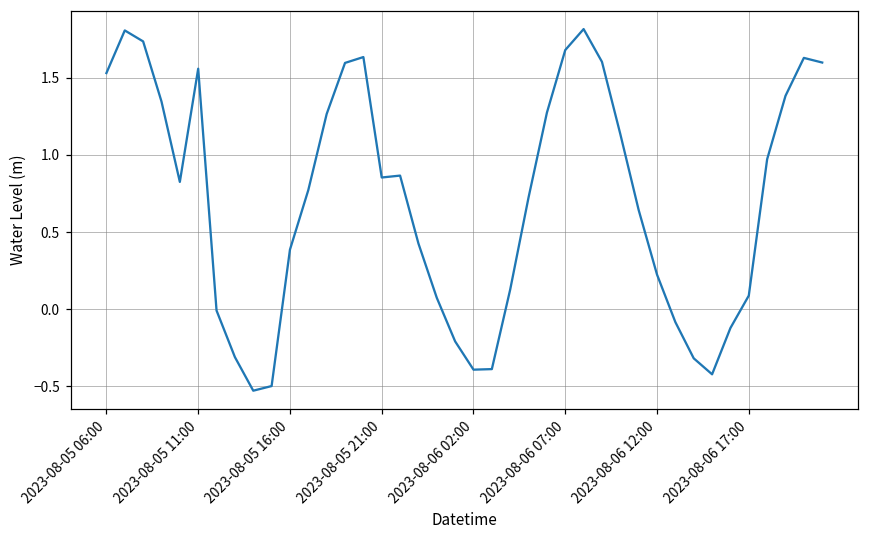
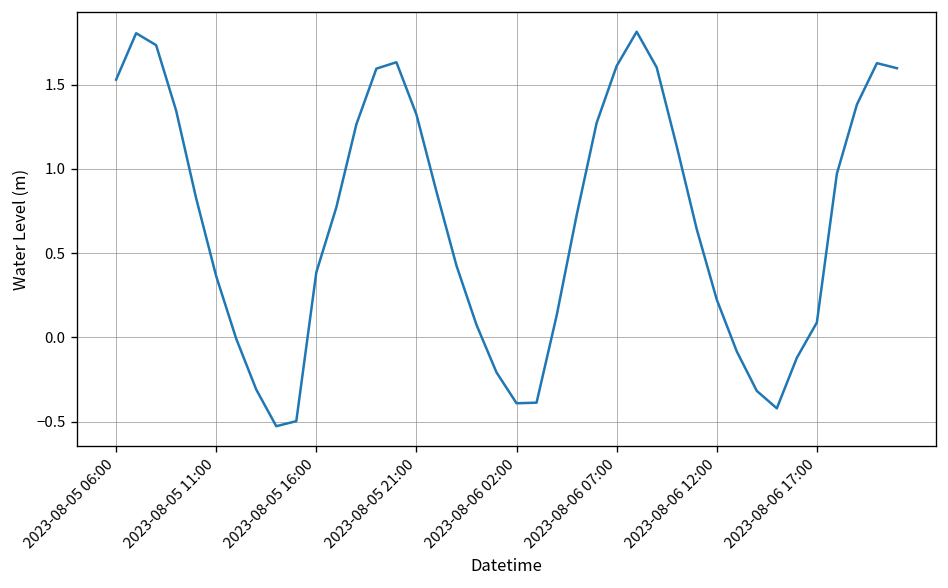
  {
    "2023-08-05 06:00": 1.53,
-   "2023-08-05 11:00": 1.56,
+   "2023-08-05 11:00": 0.36,
    "2023-08-05 16:00": 0.39,
-   "2023-08-05 21:00": 0.85,
+   "2023-08-05 21:00": 1.32,
    "2023-08-06 02:00": -0.39,
-   "2023-08-06 07:00": 1.68,
+   "2023-08-06 07:00": 1.61,
    "2023-08-06 12:00": 0.22,
    "2023-08-06 17:00": 0.09
  }
